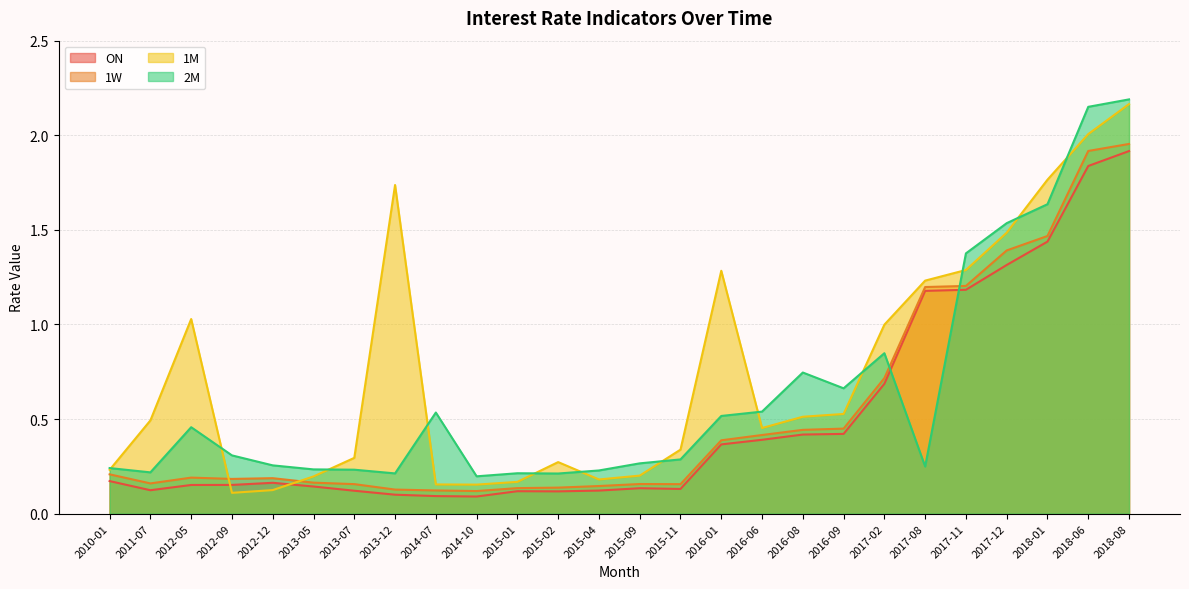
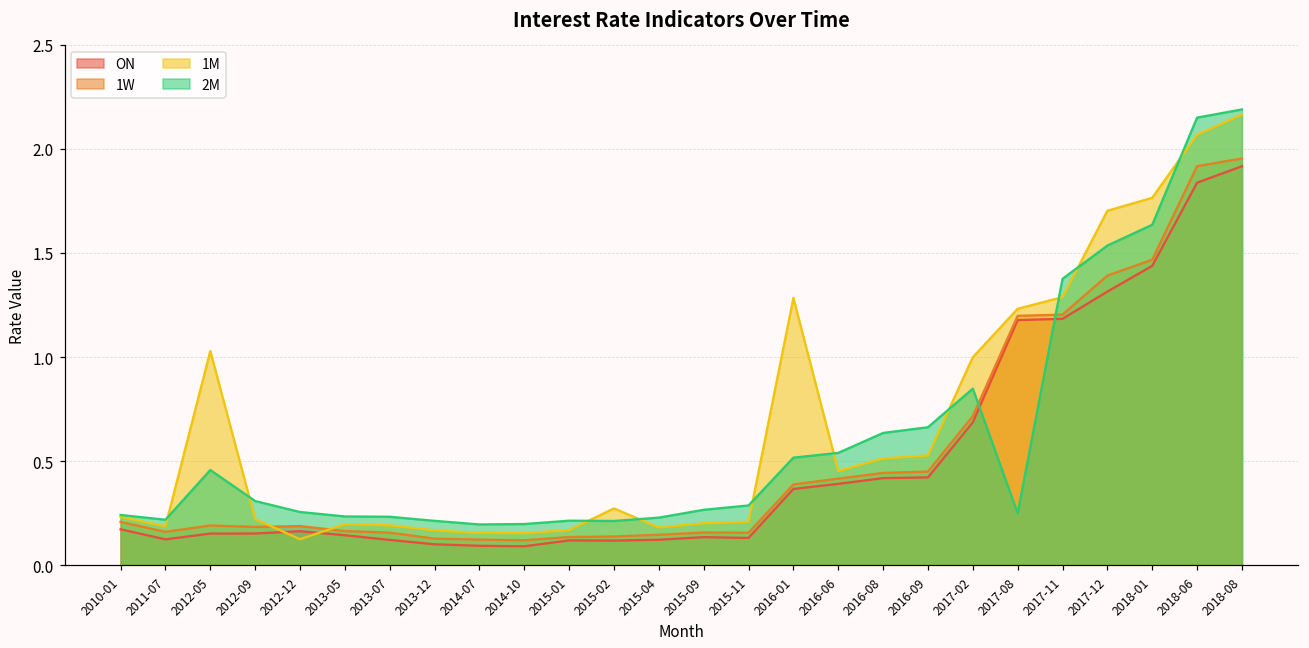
  {
    "1M": {
-     "2011-07": 0.49,
+     "2011-07": 0.19,
      "2012-05": 1.03,
-     "2012-09": 0.11,
+     "2012-09": 0.22,
      "2012-12": 0.12,
      "2013-05": 0.20,
-     "2013-07": 0.29,
-     "2013-12": 1.74,
+     "2013-07": 0.19,
+     "2013-12": 0.17,
      "2014-07": 0.15,
      "2014-10": 0.15,
      "2015-01": 0.17,
      "2015-02": 0.27,
      "2015-04": 0.18,
      "2015-09": 0.20,
-     "2015-11": 0.34,
+     "2015-11": 0.21,
      "2016-01": 1.28,
      "2016-06": 0.45,
      "2016-08": 0.51,
      "2016-09": 0.53,
      "2017-02": 1.00,
      "2017-08": 1.23,
      "2017-11": 1.29,
-     "2017-12": 1.49,
+     "2017-12": 1.70,
      "2018-01": 1.77,
-     "2018-06": 2.01,
+     "2018-06": 2.07,
      "2018-08": 2.16
    },
    "2M": {
      "2011-07": 0.22,
      "2012-05": 0.46,
      "2012-09": 0.31,
      "2012-12": 0.26,
      "2013-05": 0.23,
      "2013-07": 0.23,
      "2013-12": 0.21,
-     "2014-07": 0.53,
+     "2014-07": 0.20,
      "2014-10": 0.20,
      "2015-01": 0.21,
      "2015-02": 0.21,
      "2015-04": 0.23,
      "2015-09": 0.27,
      "2015-11": 0.29,
      "2016-01": 0.52,
      "2016-06": 0.54,
-     "2016-08": 0.75,
+     "2016-08": 0.64,
      "2016-09": 0.66,
      "2017-02": 0.85,
      "2017-08": 0.25,
      "2017-11": 1.38,
      "2017-12": 1.54,
      "2018-01": 1.64,
      "2018-06": 2.15,
      "2018-08": 2.19
    }
  }
